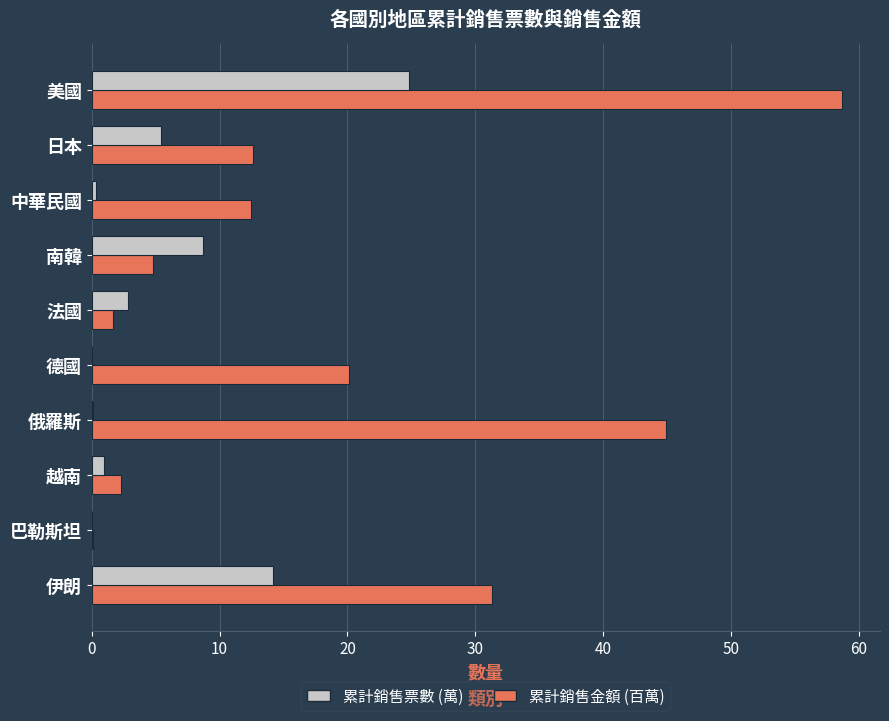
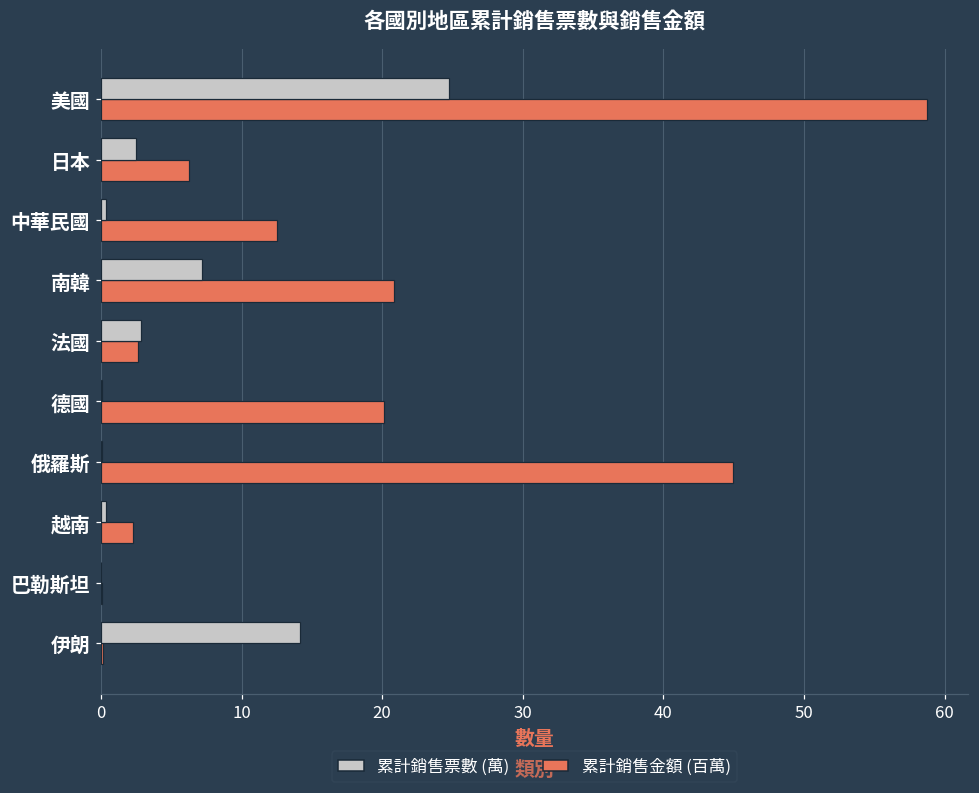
  {
    "累計銷售金額 (百萬)": {
      "美國": 58.7,
-     "日本": 12.6,
+     "日本": 6.3,
      "中華民國": 12.5,
-     "南韓": 4.8,
-     "法國": 1.6,
+     "南韓": 20.9,
+     "法國": 2.6,
      "德國": 20.1,
      "俄羅斯": 44.9,
      "越南": 2.3,
-     "伊朗": 31.3
+     "伊朗": 0.2
    },
    "累計銷售票數 (萬)": {
      "美國": 24.8,
-     "日本": 5.4,
+     "日本": 2.5,
      "中華民國": 0.3,
-     "南韓": 8.7,
+     "南韓": 7.2,
      "法國": 2.8,
-     "越南": 1.0,
+     "越南": 0.4,
      "伊朗": 14.2
    }
  }
